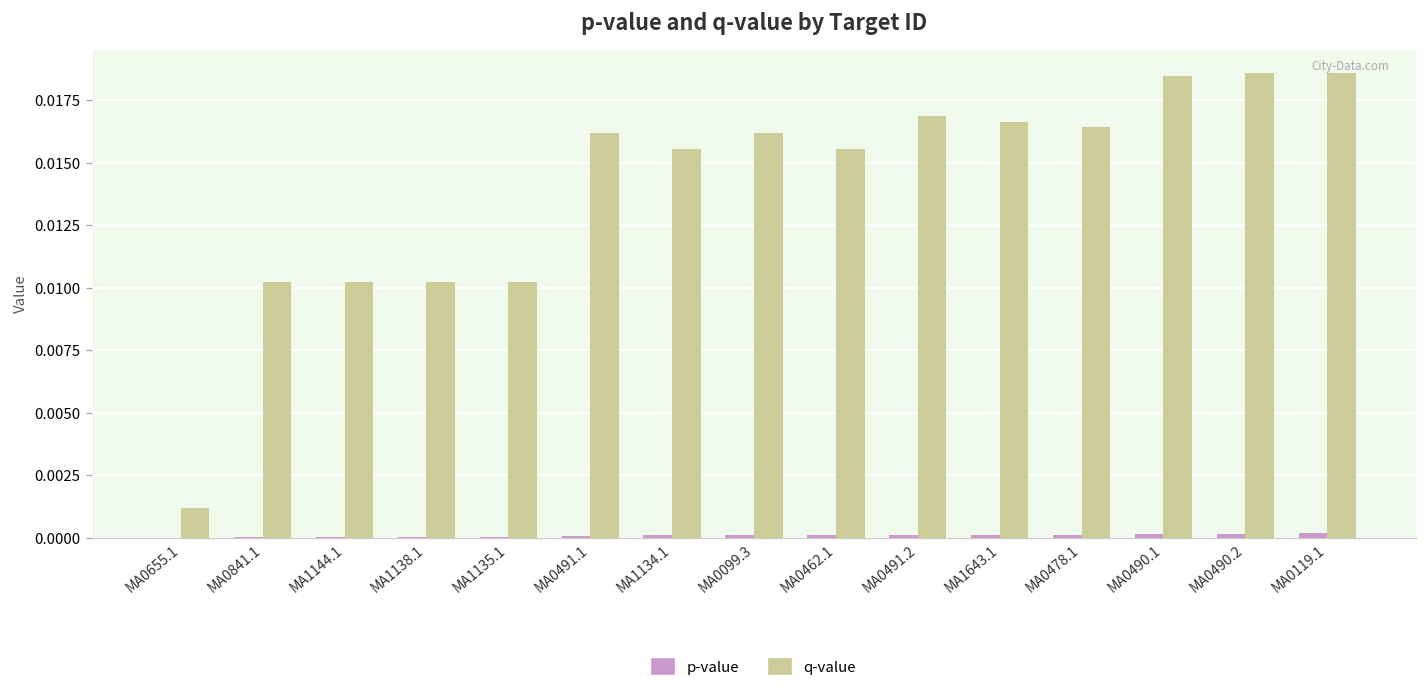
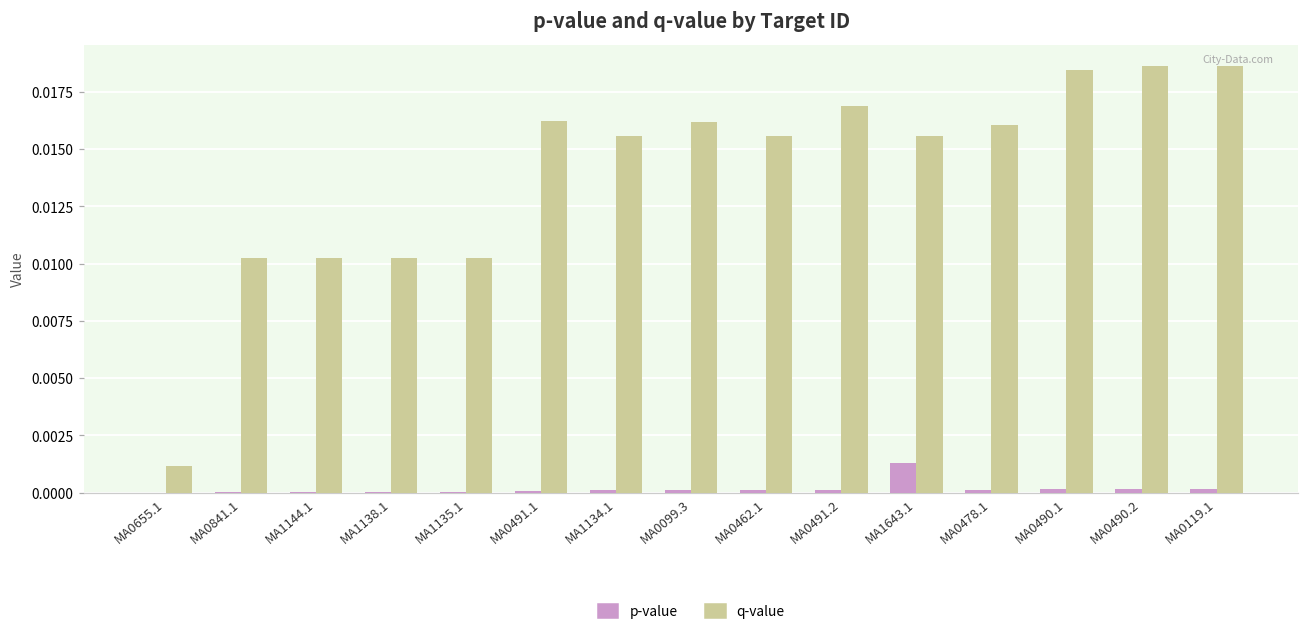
  {
    "p-value": {
-     "MA1643.1": 0.0001,
+     "MA1643.1": 0.0013,
      "MA0478.1": 0.0001,
      "MA0490.1": 0.0002,
      "MA0490.2": 0.0002,
      "MA0119.1": 0.0002
    },
    "q-value": {
      "MA0655.1": 0.0012,
      "MA0841.1": 0.0103,
      "MA1144.1": 0.0103,
      "MA1138.1": 0.0103,
      "MA1135.1": 0.0103,
      "MA0491.1": 0.0162,
      "MA1134.1": 0.0156,
      "MA0099.3": 0.0162,
      "MA0462.1": 0.0156,
      "MA0491.2": 0.0169,
-     "MA1643.1": 0.0166,
-     "MA0478.1": 0.0164,
+     "MA1643.1": 0.0156,
+     "MA0478.1": 0.0160,
      "MA0490.1": 0.0185,
      "MA0490.2": 0.0186,
      "MA0119.1": 0.0186
    }
  }
